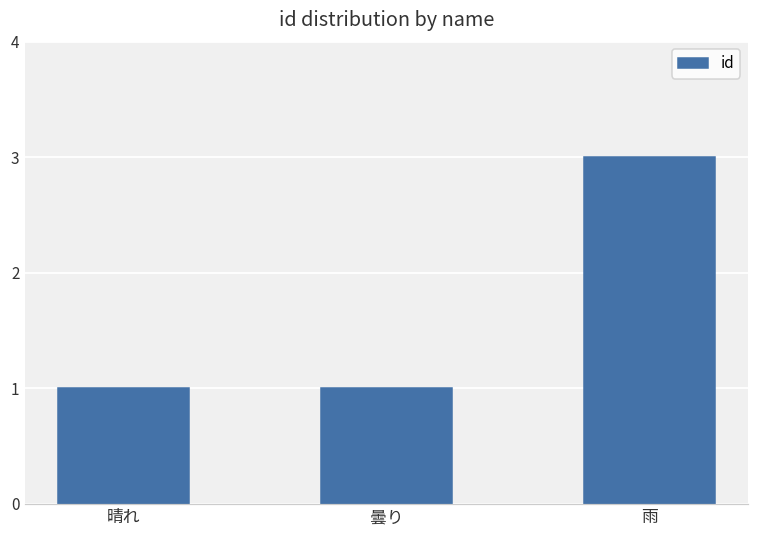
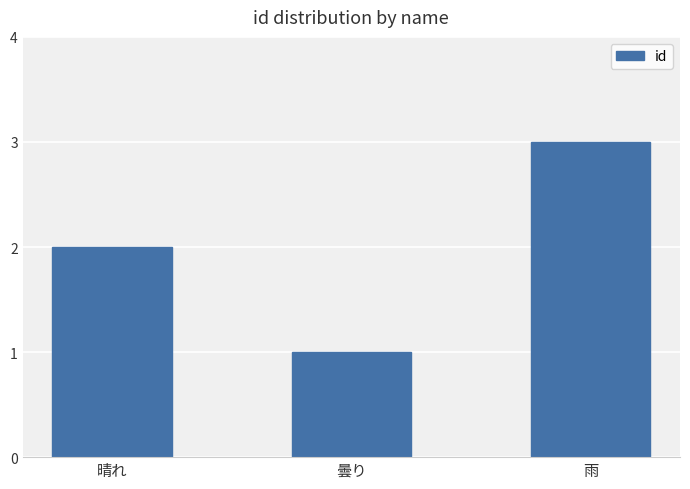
  {
-   "晴れ": 1,
+   "晴れ": 2,
    "曇り": 1,
    "雨": 3
  }
